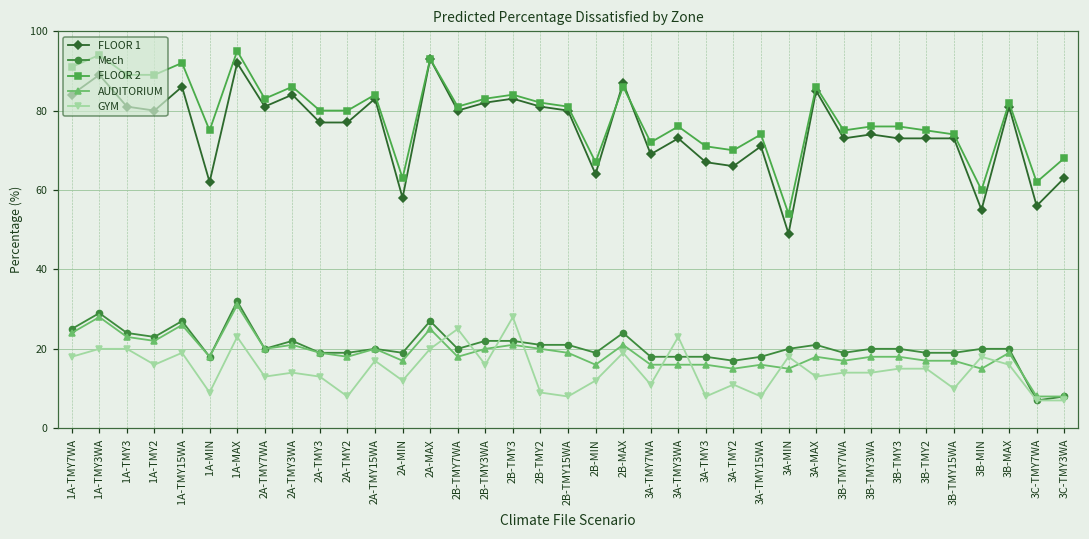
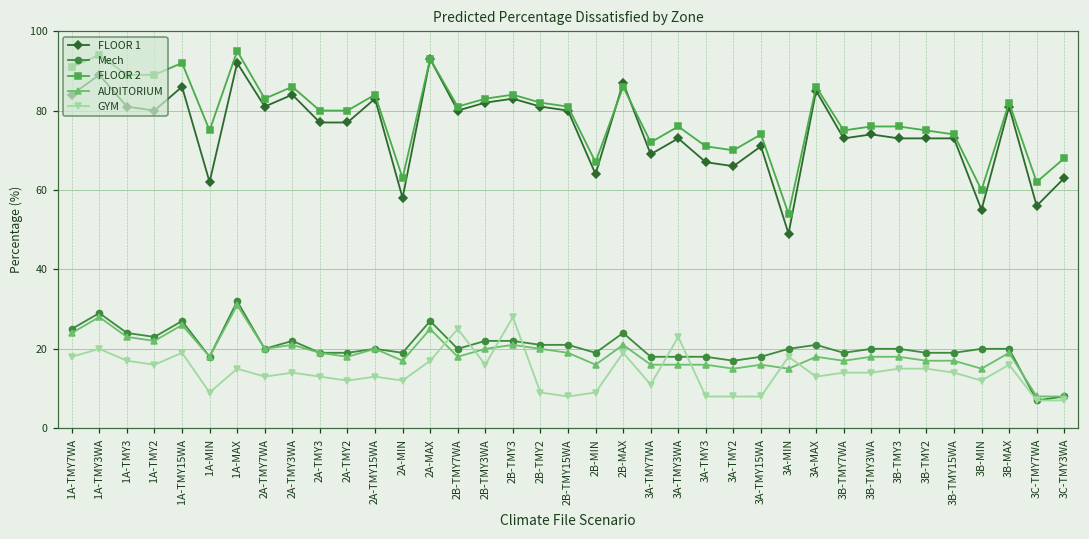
  {
    "GYM": {
      "1A-TMY7WA": 18,
      "1A-TMY3WA": 20,
-     "1A-TMY3": 20,
+     "1A-TMY3": 17,
      "1A-TMY2": 16,
      "1A-TMY15WA": 19,
      "1A-MIN": 9,
-     "1A-MAX": 23,
+     "1A-MAX": 15,
      "2A-TMY7WA": 13,
      "2A-TMY3WA": 14,
      "2A-TMY3": 13,
-     "2A-TMY2": 8,
-     "2A-TMY15WA": 17,
+     "2A-TMY2": 12,
+     "2A-TMY15WA": 13,
      "2A-MIN": 12,
-     "2A-MAX": 20,
+     "2A-MAX": 17,
      "2B-TMY7WA": 25,
      "2B-TMY3WA": 16,
      "2B-TMY3": 28,
      "2B-TMY2": 9,
      "2B-TMY15WA": 8,
-     "2B-MIN": 12,
+     "2B-MIN": 9,
      "2B-MAX": 19,
      "3A-TMY7WA": 11,
      "3A-TMY3WA": 23,
      "3A-TMY3": 8,
-     "3A-TMY2": 11,
+     "3A-TMY2": 8,
      "3A-TMY15WA": 8,
      "3A-MIN": 18,
      "3A-MAX": 13,
      "3B-TMY7WA": 14,
      "3B-TMY3WA": 14,
      "3B-TMY3": 15,
      "3B-TMY2": 15,
-     "3B-TMY15WA": 10,
-     "3B-MIN": 18,
+     "3B-TMY15WA": 14,
+     "3B-MIN": 12,
      "3B-MAX": 16,
      "3C-TMY3WA": 7
    }
  }
